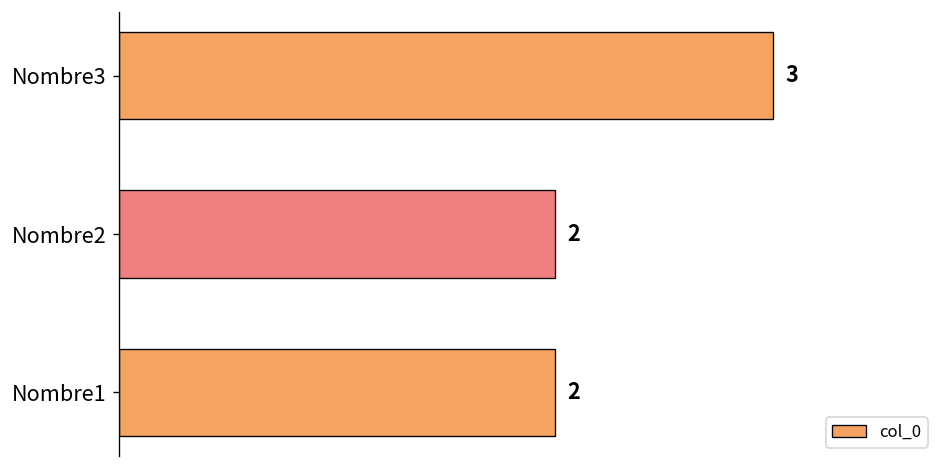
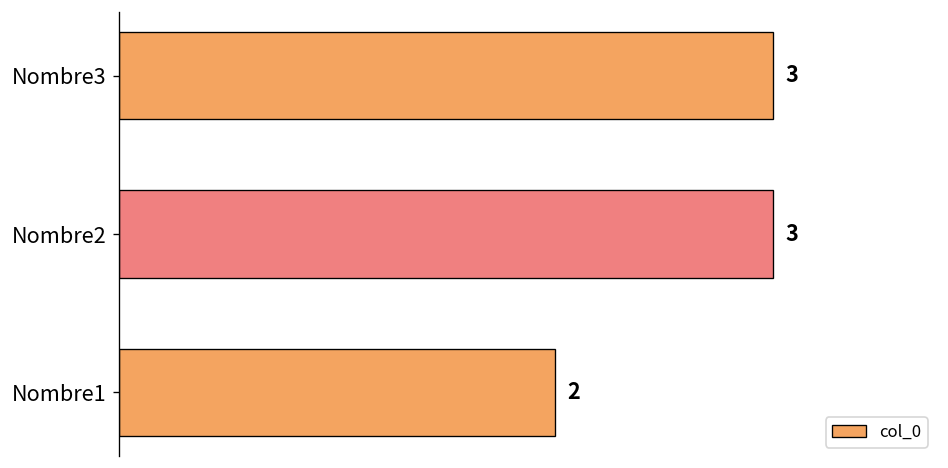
  {
    "Nombre3": 3,
-   "Nombre2": 2,
+   "Nombre2": 3,
    "Nombre1": 2
  }
